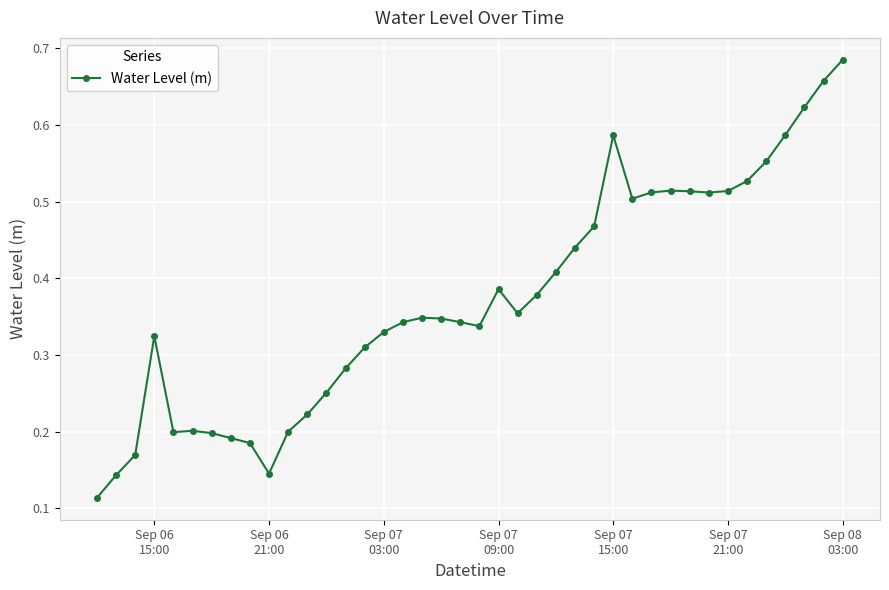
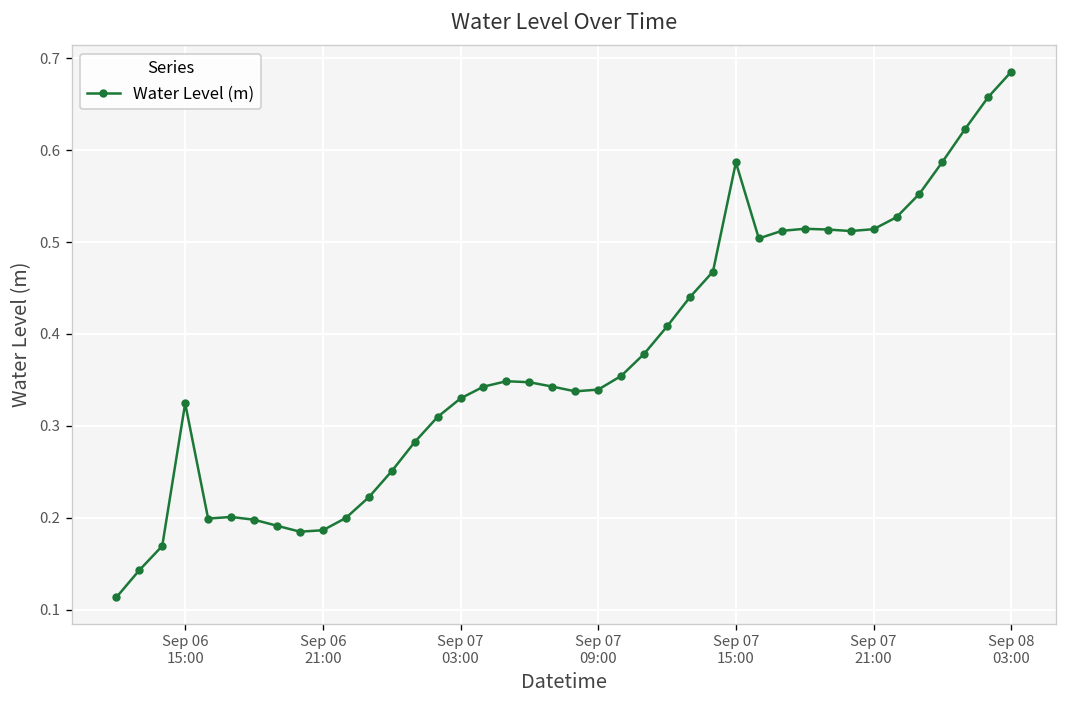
  {
    "Sep 06 15:00": 0.32,
-   "Sep 06 21:00": 0.15,
+   "Sep 06 21:00": 0.19,
    "Sep 07 03:00": 0.33,
-   "Sep 07 09:00": 0.39,
+   "Sep 07 09:00": 0.34,
    "Sep 07 15:00": 0.59,
    "Sep 07 21:00": 0.51,
    "Sep 08 03:00": 0.69
  }
